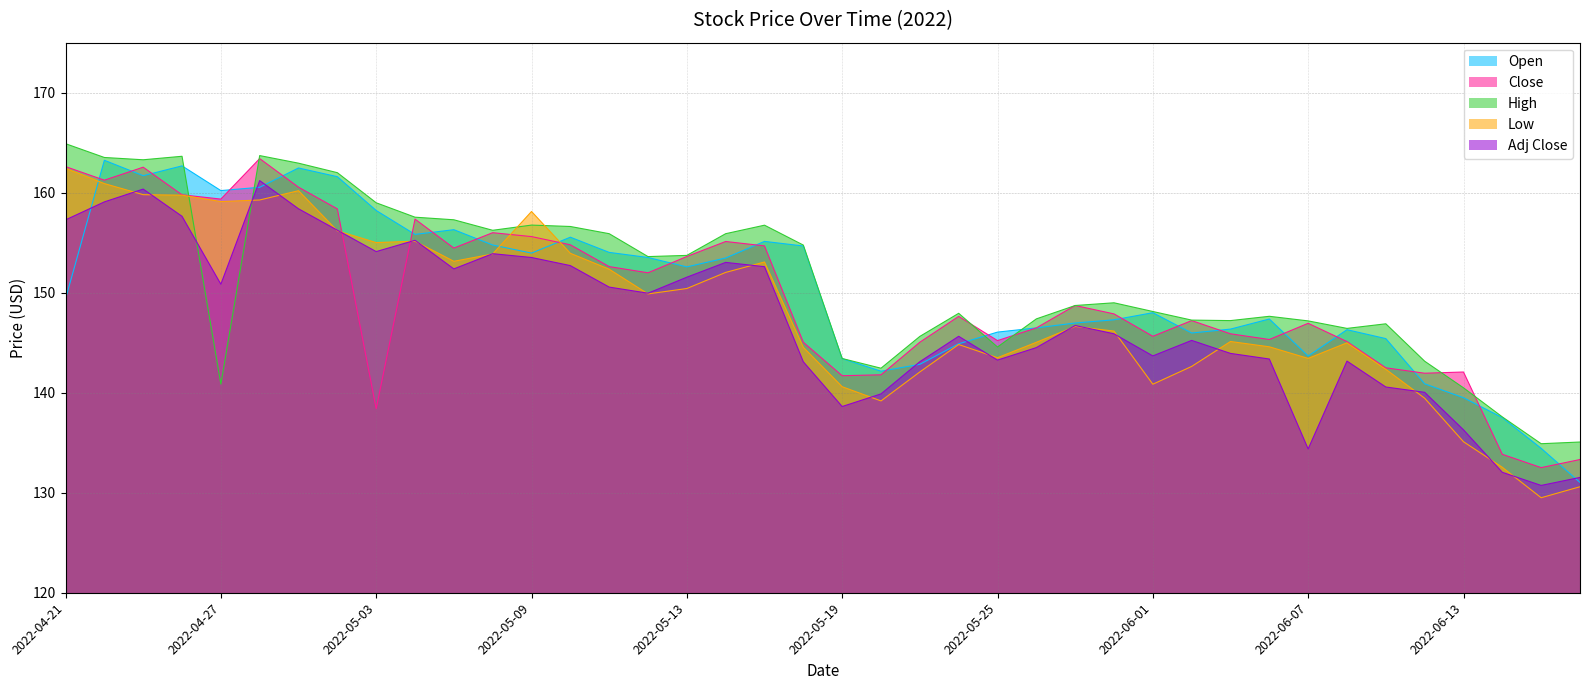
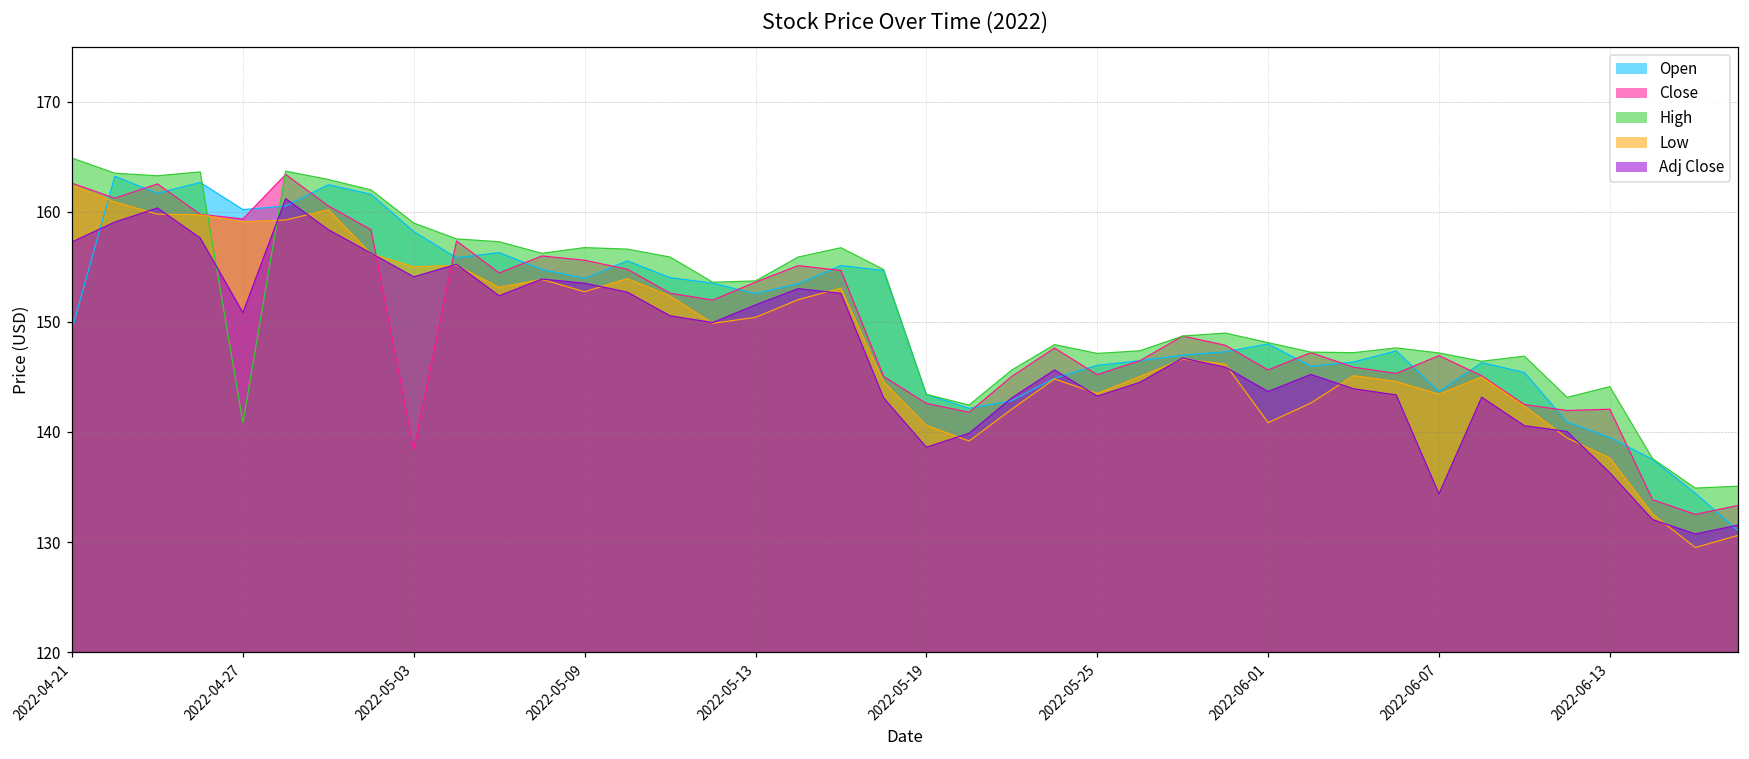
  {
    "Open": {
      "2022-04-21": 149,
      "2022-04-27": 160,
      "2022-05-03": 158,
      "2022-05-09": 154,
      "2022-05-13": 153,
      "2022-05-25": 146,
      "2022-06-13": 140
    },
    "Close": {
      "2022-05-03": 138,
      "2022-05-09": 156,
-     "2022-05-19": 142,
+     "2022-05-19": 143,
      "2022-05-25": 145,
      "2022-06-01": 146,
      "2022-06-13": 142
    },
    "High": {
      "2022-04-21": 165,
      "2022-04-27": 141,
      "2022-05-03": 159,
      "2022-05-09": 157,
-     "2022-05-25": 145,
-     "2022-06-13": 140
+     "2022-05-25": 147,
+     "2022-06-13": 144
    },
    "Low": {
      "2022-05-03": 155,
-     "2022-05-09": 158,
+     "2022-05-09": 153,
      "2022-05-13": 150,
      "2022-05-19": 141,
      "2022-06-01": 141,
-     "2022-06-13": 135
+     "2022-06-13": 138
    },
    "Adj Close": {
      "2022-04-21": 157,
      "2022-04-27": 151,
      "2022-05-03": 154,
      "2022-05-09": 154,
      "2022-05-13": 152,
      "2022-05-19": 139,
      "2022-06-01": 144,
      "2022-06-07": 134,
      "2022-06-13": 136
    }
  }
